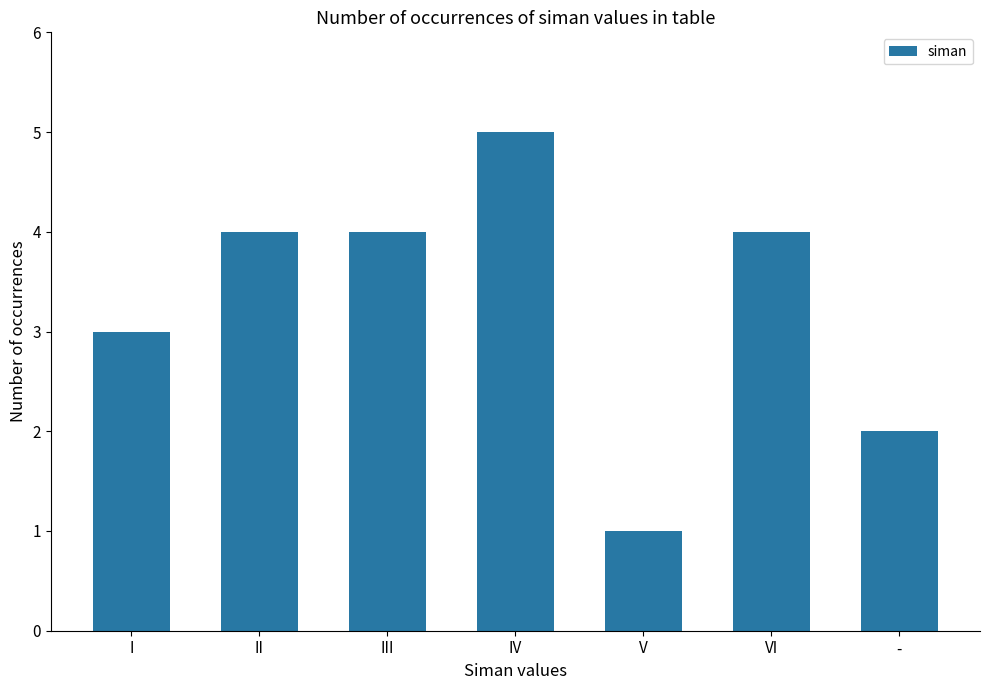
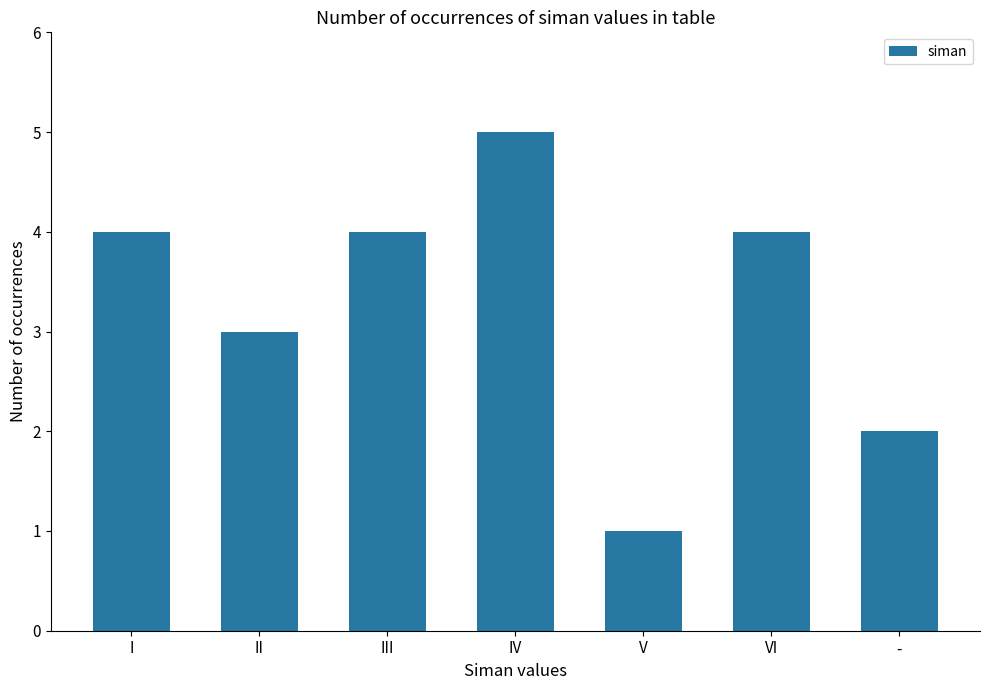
  {
-   "I": 3,
-   "II": 4,
+   "I": 4,
+   "II": 3,
    "III": 4,
    "IV": 5,
    "V": 1,
    "VI": 4,
    "-": 2
  }
